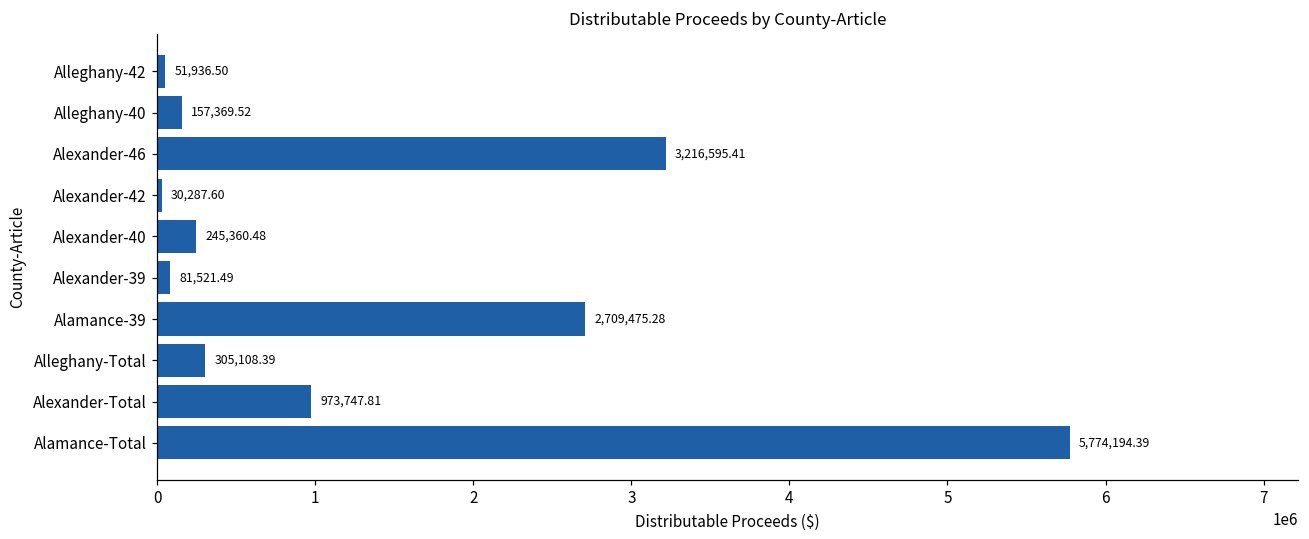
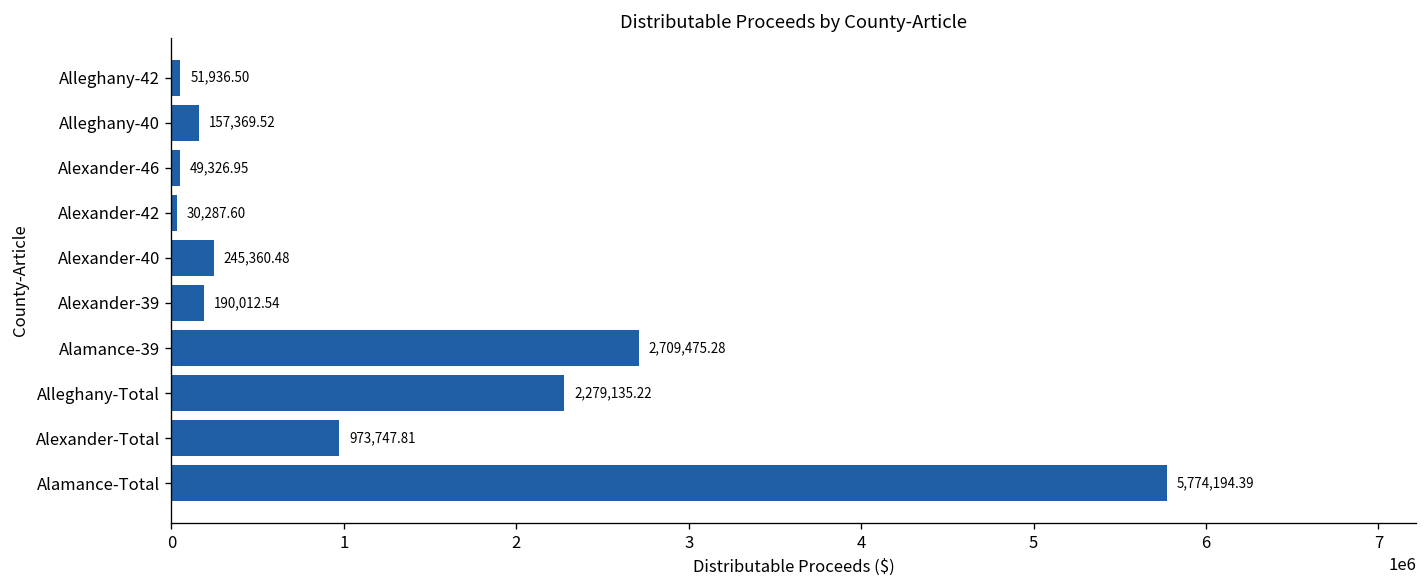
  {
    "Alleghany-42": "51,936.50",
    "Alleghany-40": "157,369.52",
-   "Alexander-46": "3,216,595.41",
+   "Alexander-46": "49,326.95",
    "Alexander-42": "30,287.60",
    "Alexander-40": "245,360.48",
-   "Alexander-39": "81,521.49",
+   "Alexander-39": "190,012.54",
    "Alamance-39": "2,709,475.28",
-   "Alleghany-Total": "305,108.39",
+   "Alleghany-Total": "2,279,135.22",
    "Alexander-Total": "973,747.81",
    "Alamance-Total": "5,774,194.39"
  }
